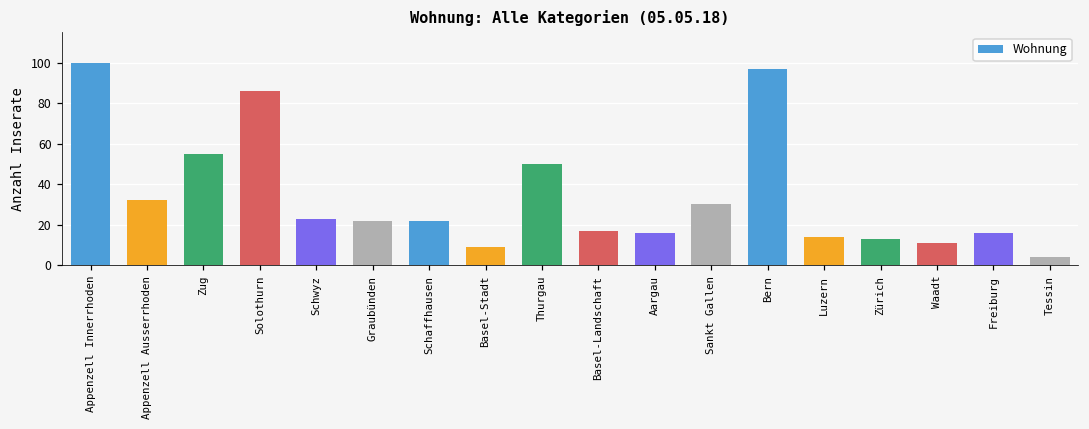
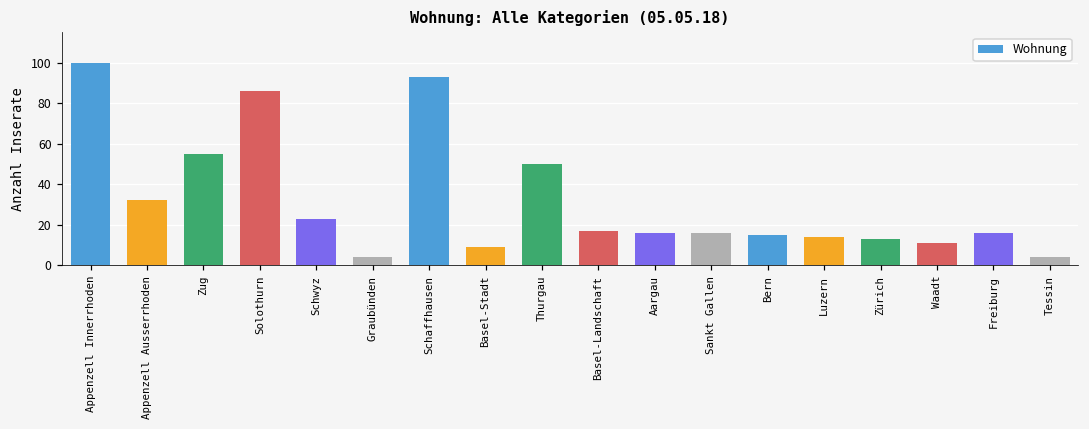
  {
    "Appenzell Innerrhoden": 100,
    "Appenzell Ausserrhoden": 32,
    "Zug": 55,
    "Solothurn": 86,
    "Schwyz": 23,
-   "Graubünden": 22,
-   "Schaffhausen": 22,
+   "Graubünden": 4,
+   "Schaffhausen": 93,
    "Basel-Stadt": 9,
    "Thurgau": 50,
    "Basel-Landschaft": 17,
    "Aargau": 16,
-   "Sankt Gallen": 30,
-   "Bern": 97,
+   "Sankt Gallen": 16,
+   "Bern": 15,
    "Luzern": 14,
    "Zürich": 13,
    "Waadt": 11,
    "Freiburg": 16,
    "Tessin": 4
  }
